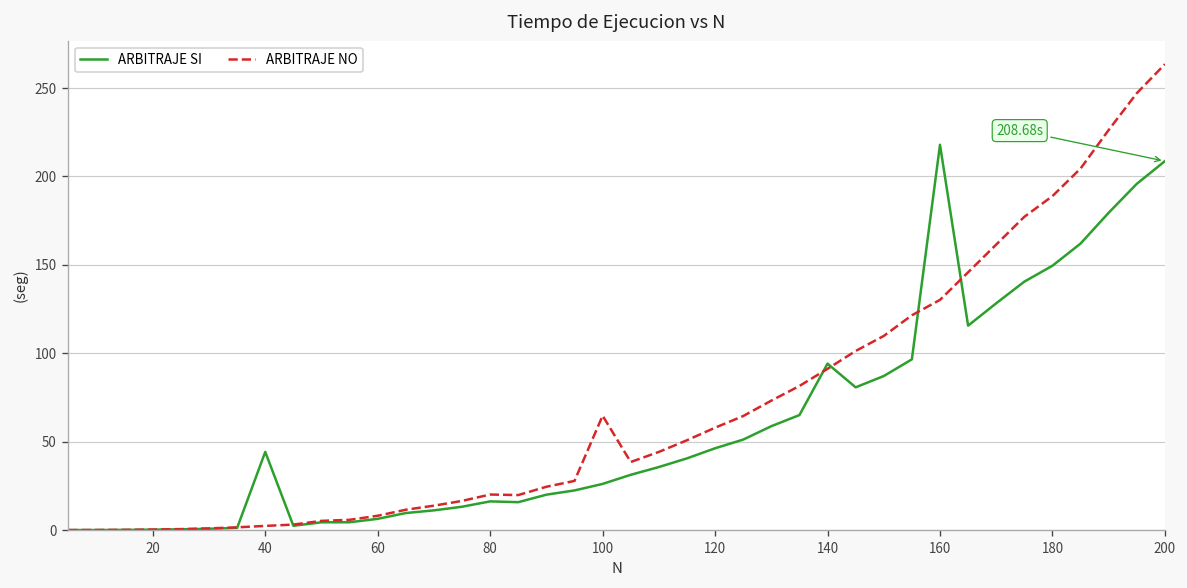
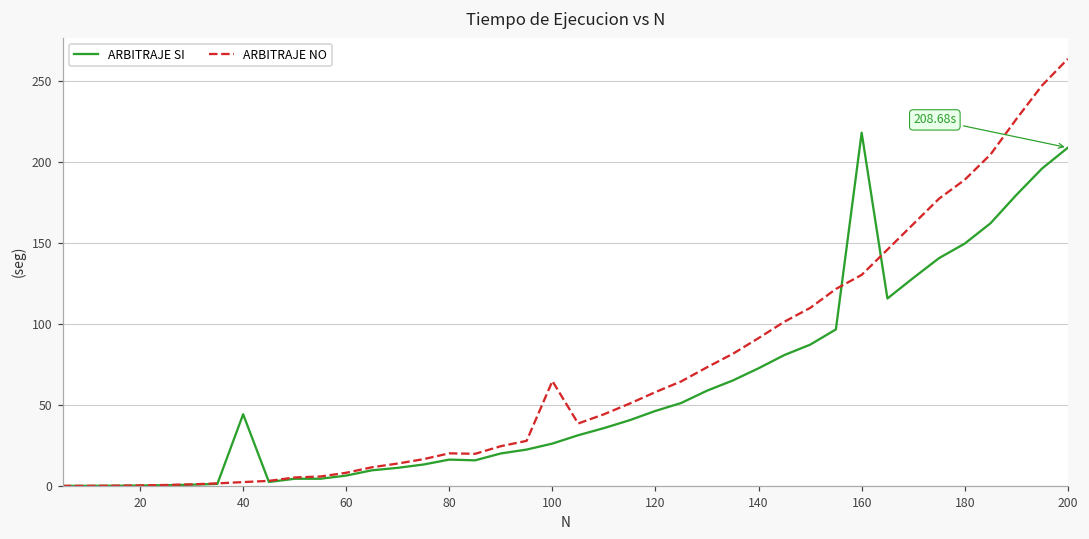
  {
    "ARBITRAJE SI": {
      "40": 44,
      "60": 6,
      "80": 16,
      "100": 26,
      "120": 46,
-     "140": 94,
+     "140": 73,
      "160": 218,
      "180": 150,
      "200": 209
    },
    "ARBITRAJE NO": {
      "40": 2,
      "60": 8,
      "80": 20,
      "100": 65,
      "120": 58,
      "140": 91,
      "160": 130,
      "180": 189,
      "200": 264
    }
  }
